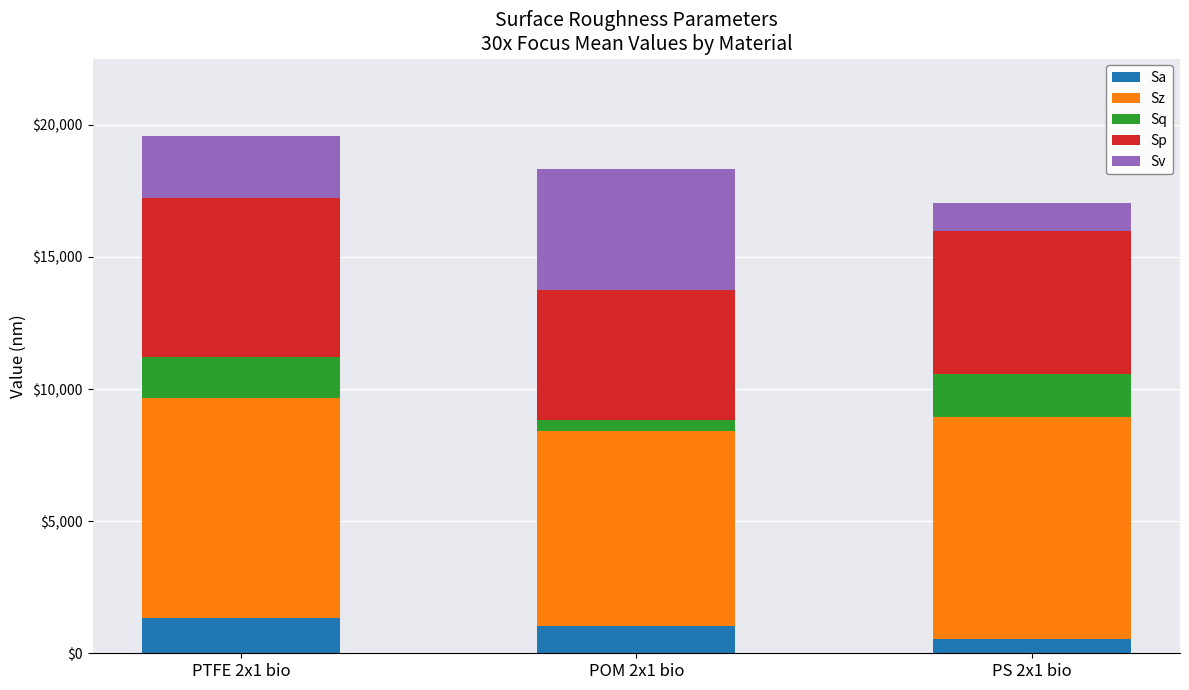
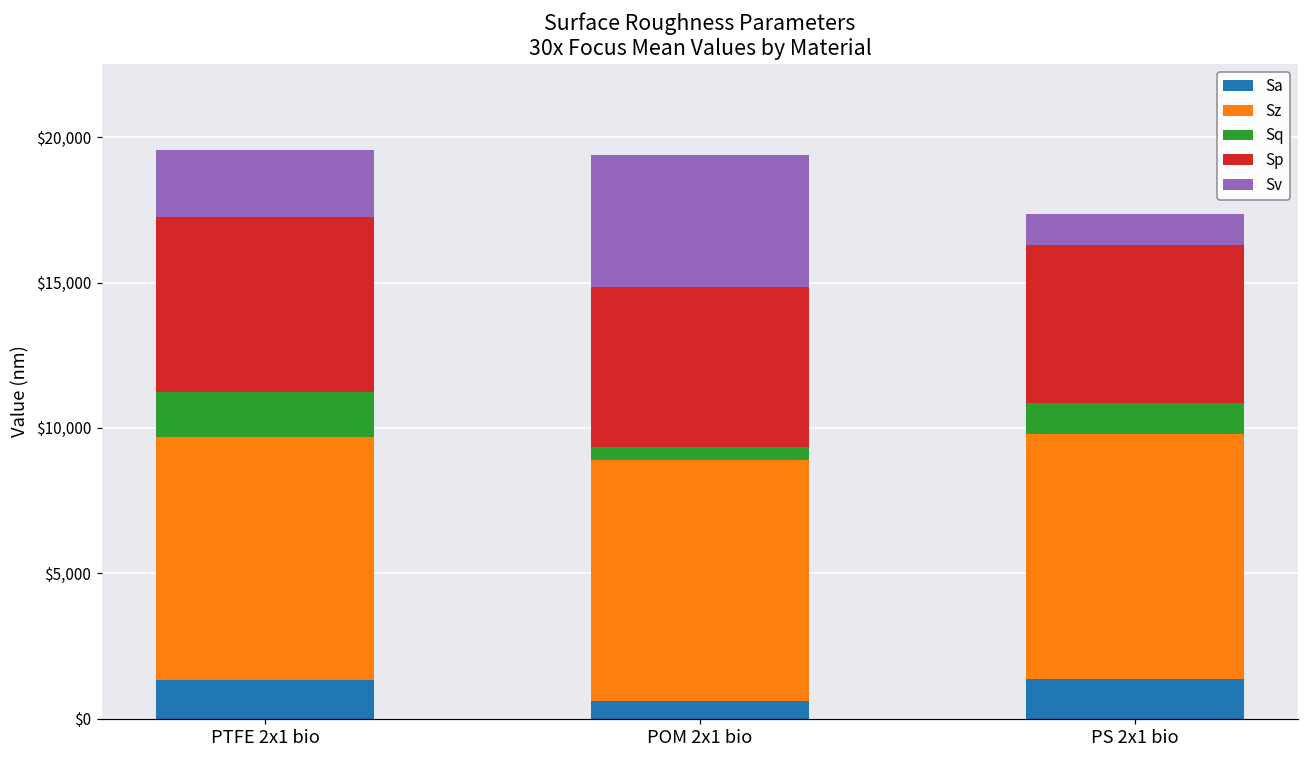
  {
    "Sa": {
      "PTFE 2x1 bio": "$1,300",
-     "POM 2x1 bio": "$1,000",
-     "PS 2x1 bio": "$500"
+     "POM 2x1 bio": "$600",
+     "PS 2x1 bio": "$1,400"
    },
    "Sz": {
      "PTFE 2x1 bio": "$8,400",
-     "POM 2x1 bio": "$7,400",
+     "POM 2x1 bio": "$8,300",
      "PS 2x1 bio": "$8,400"
    },
    "Sq": {
      "PTFE 2x1 bio": "$1,600",
      "POM 2x1 bio": "$400",
-     "PS 2x1 bio": "$1,600"
+     "PS 2x1 bio": "$1,100"
    },
    "Sp": {
      "PTFE 2x1 bio": "$6,000",
-     "POM 2x1 bio": "$4,900",
+     "POM 2x1 bio": "$5,500",
      "PS 2x1 bio": "$5,400"
    },
    "Sv": {
      "PTFE 2x1 bio": "$2,300",
      "POM 2x1 bio": "$4,600",
      "PS 2x1 bio": "$1,100"
    }
  }
